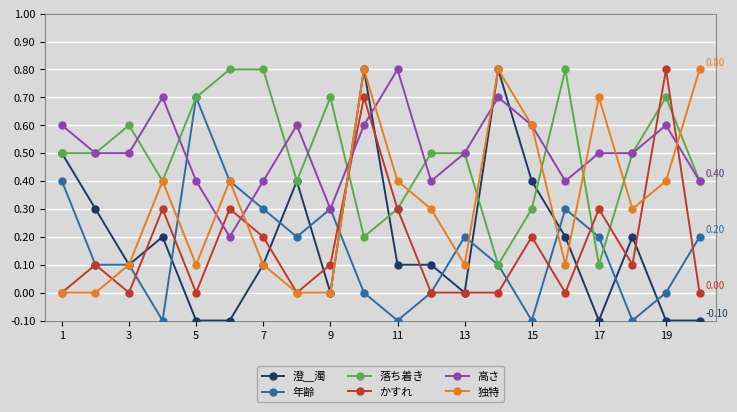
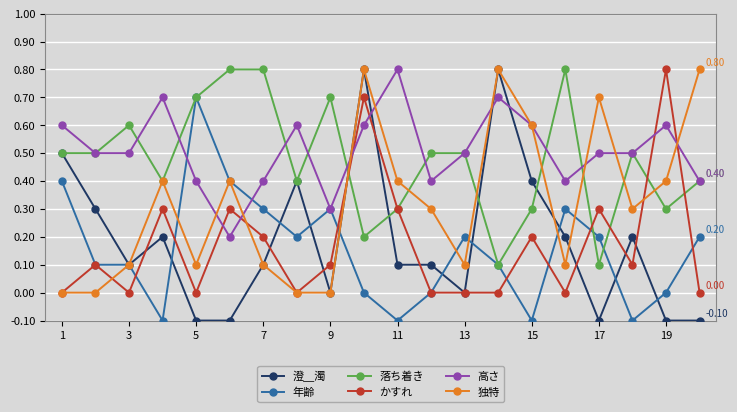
  {
    "澄＿濁": {
      "5": -0.1,
      "11": 0.1,
      "15": 0.4,
      "17": -0.1,
      "19": -0.1
    },
    "年齢": {
      "1": 0.4,
      "7": 0.3,
      "11": -0.1,
      "13": 0.2,
      "15": -0.1,
      "17": 0.2,
      "19": 0.0
    },
    "落ち着き": {
      "3": 0.6,
      "7": 0.8,
      "9": 0.7,
      "15": 0.3,
      "17": 0.1,
-     "19": 0.7
+     "19": 0.3
    },
    "かすれ": {
      "3": 0.0,
      "5": 0.0,
      "7": 0.2,
      "9": 0.1,
      "15": 0.2,
      "17": 0.3,
      "19": 0.8
    },
    "高さ": {
      "1": 0.6,
      "3": 0.5,
      "5": 0.4,
      "7": 0.4,
      "11": 0.8,
      "17": 0.5,
      "19": 0.6
    },
    "独特": {
      "5": 0.1,
      "11": 0.4,
      "13": 0.1,
      "17": 0.7,
      "19": 0.4
    }
  }
